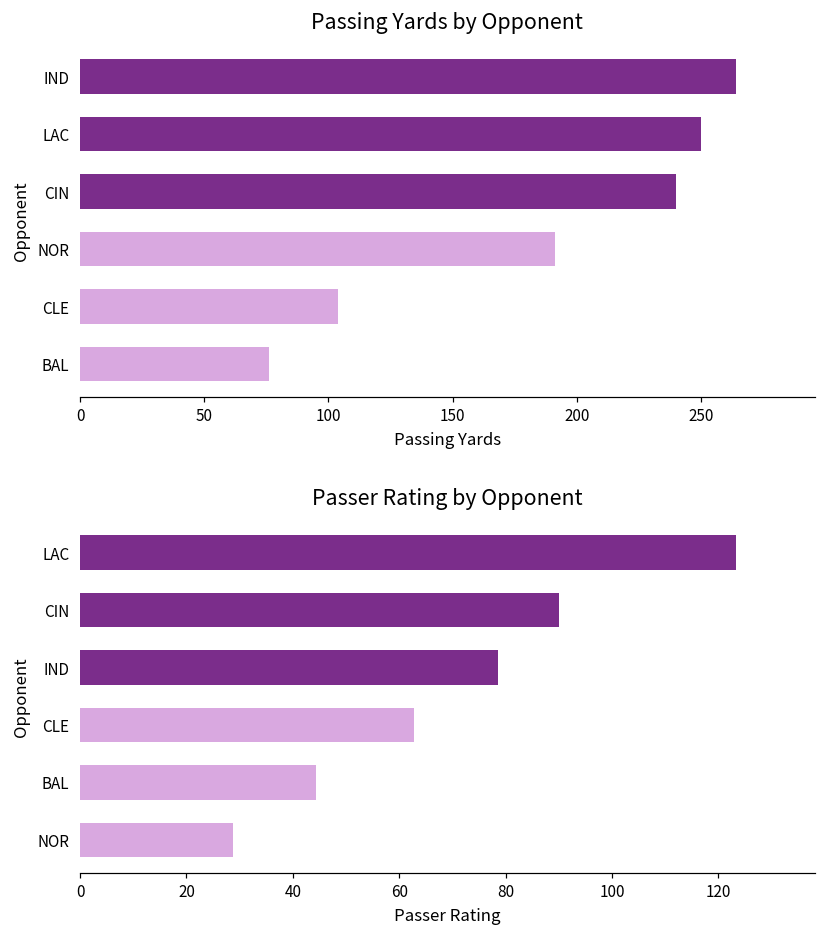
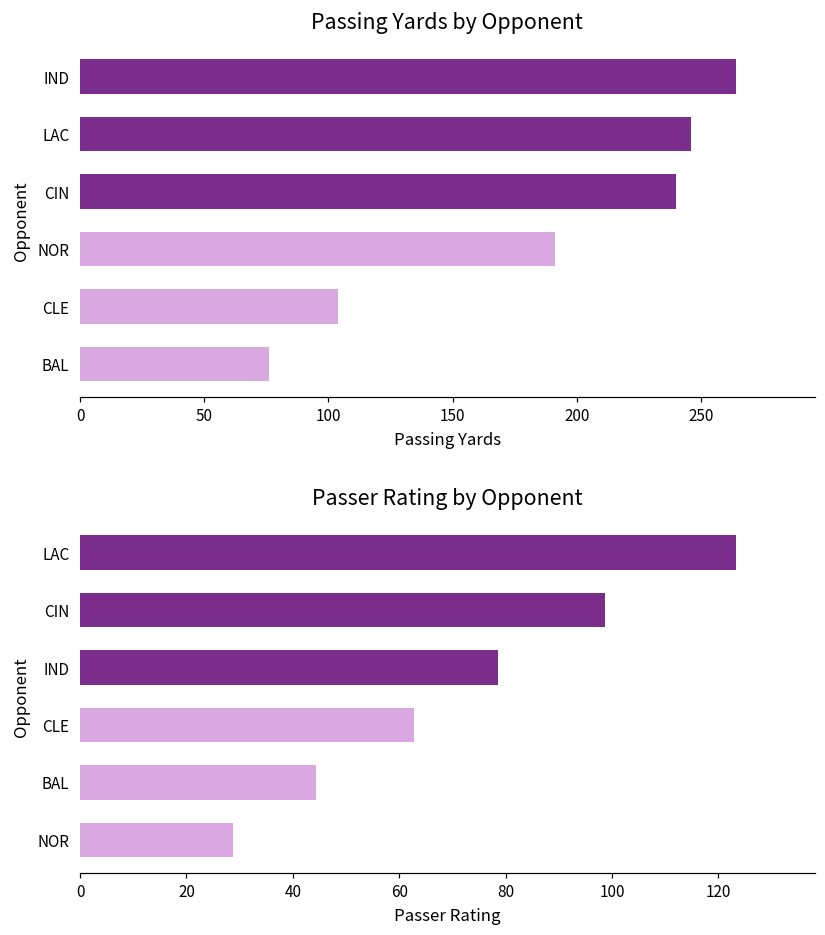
  {
    "Passing Yards by Opponent": {
      "IND": 264,
-     "LAC": 250,
+     "LAC": 246,
      "CIN": 240,
      "NOR": 191,
      "CLE": 104,
      "BAL": 76
    },
    "Passer Rating by Opponent": {
      "LAC": 123,
-     "CIN": 90,
+     "CIN": 99,
      "IND": 79,
      "CLE": 63,
      "BAL": 44,
      "NOR": 29
    }
  }
